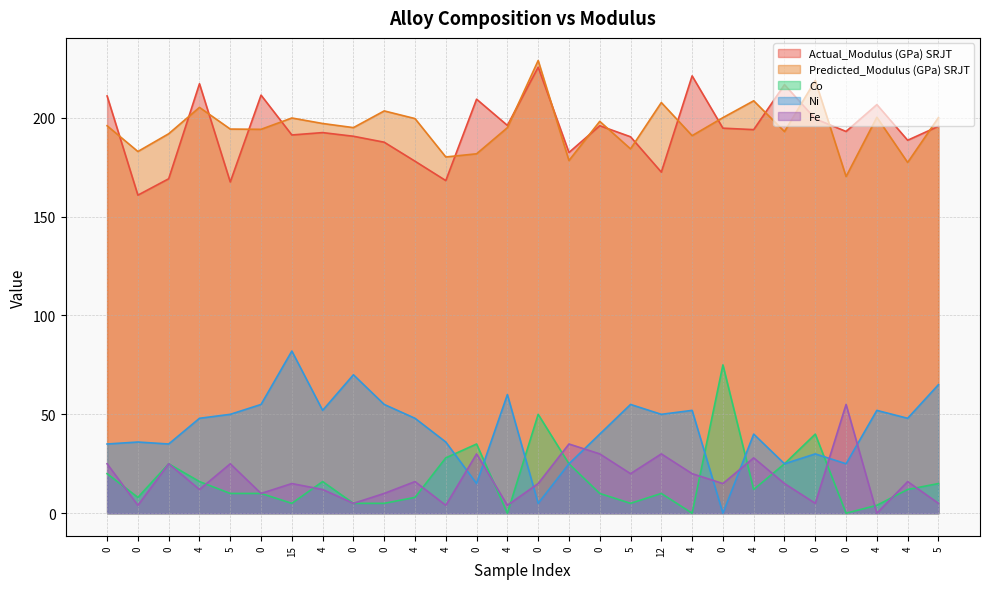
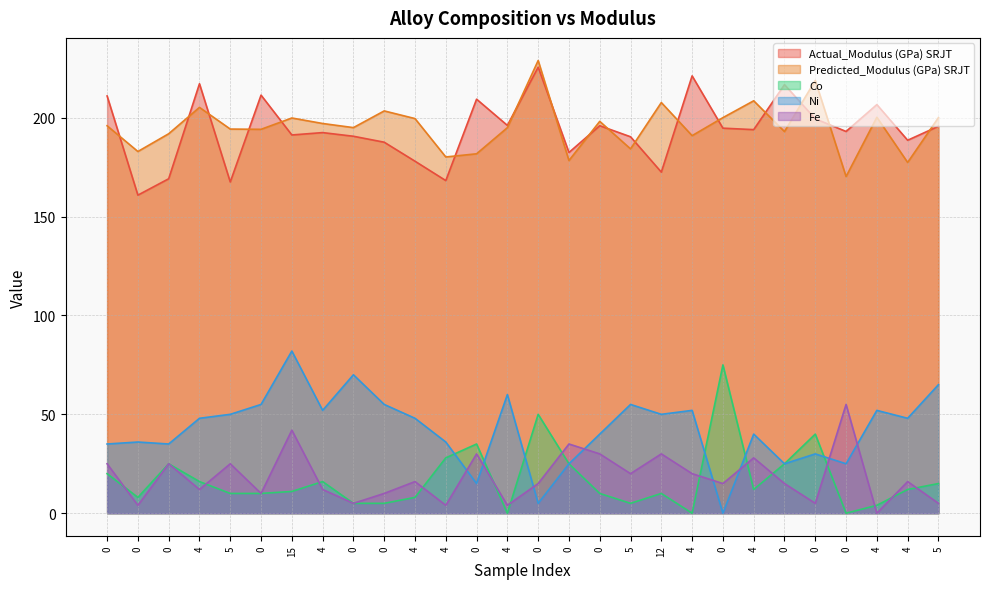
  {
    "Co": {
-     "15": 5,
+     "15": 11,
      "12": 10
    },
    "Ni": {
      "15": 82,
      "12": 50
    },
    "Fe": {
-     "15": 15,
+     "15": 42,
      "12": 30
    }
  }
